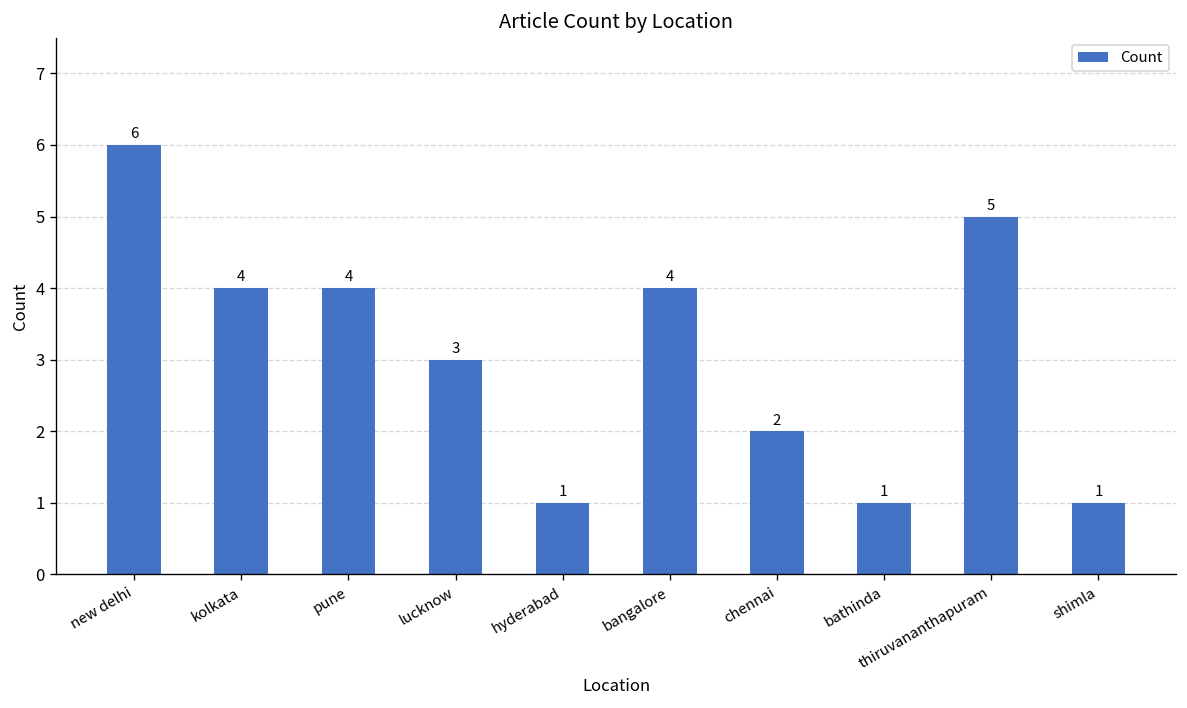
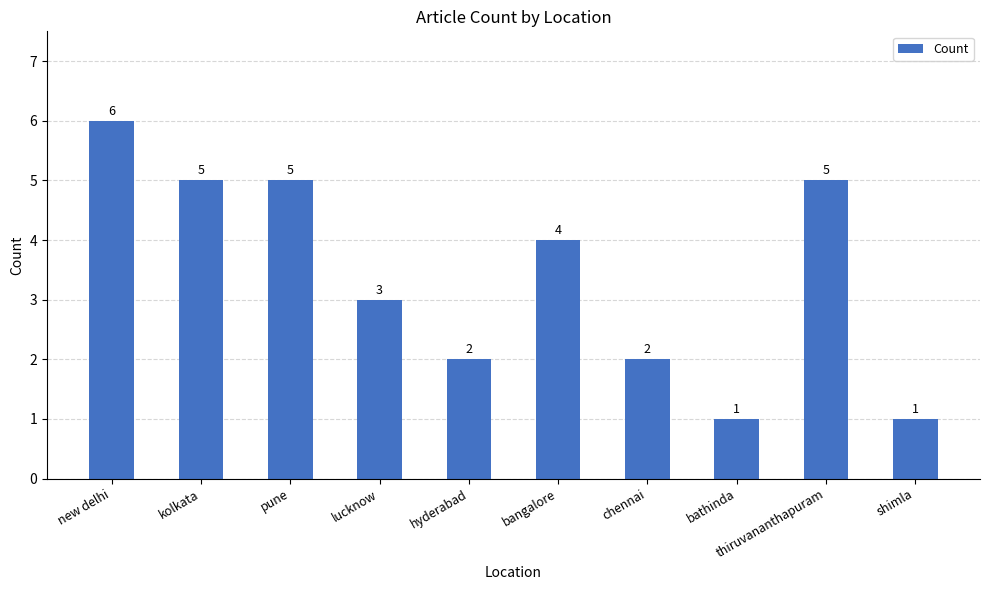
  {
    "new delhi": 6,
-   "kolkata": 4,
-   "pune": 4,
+   "kolkata": 5,
+   "pune": 5,
    "lucknow": 3,
-   "hyderabad": 1,
+   "hyderabad": 2,
    "bangalore": 4,
    "chennai": 2,
    "bathinda": 1,
    "thiruvananthapuram": 5,
    "shimla": 1
  }
